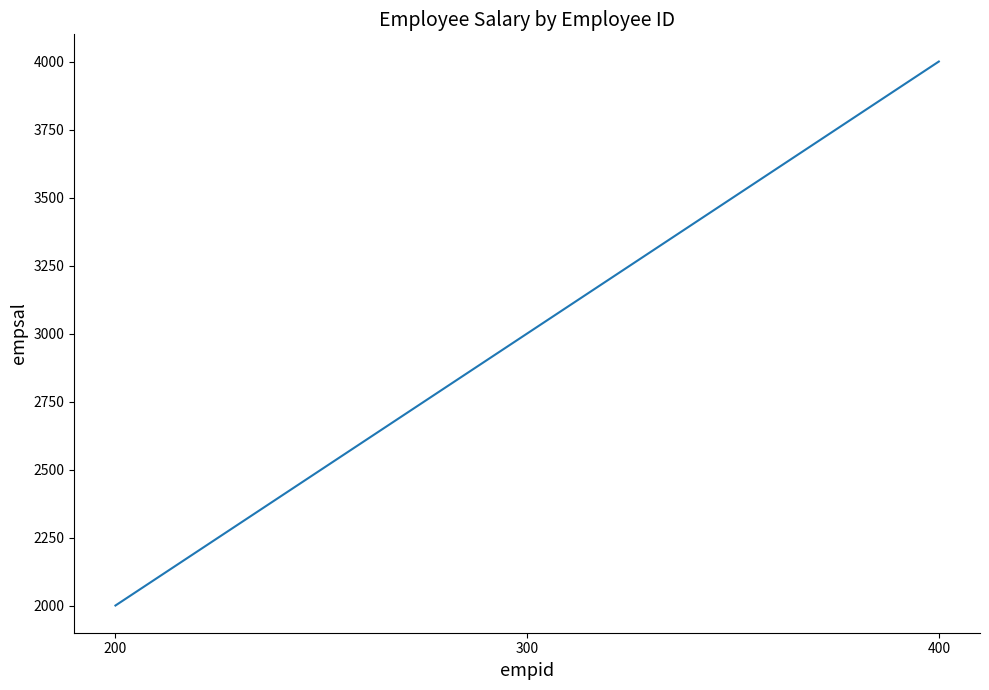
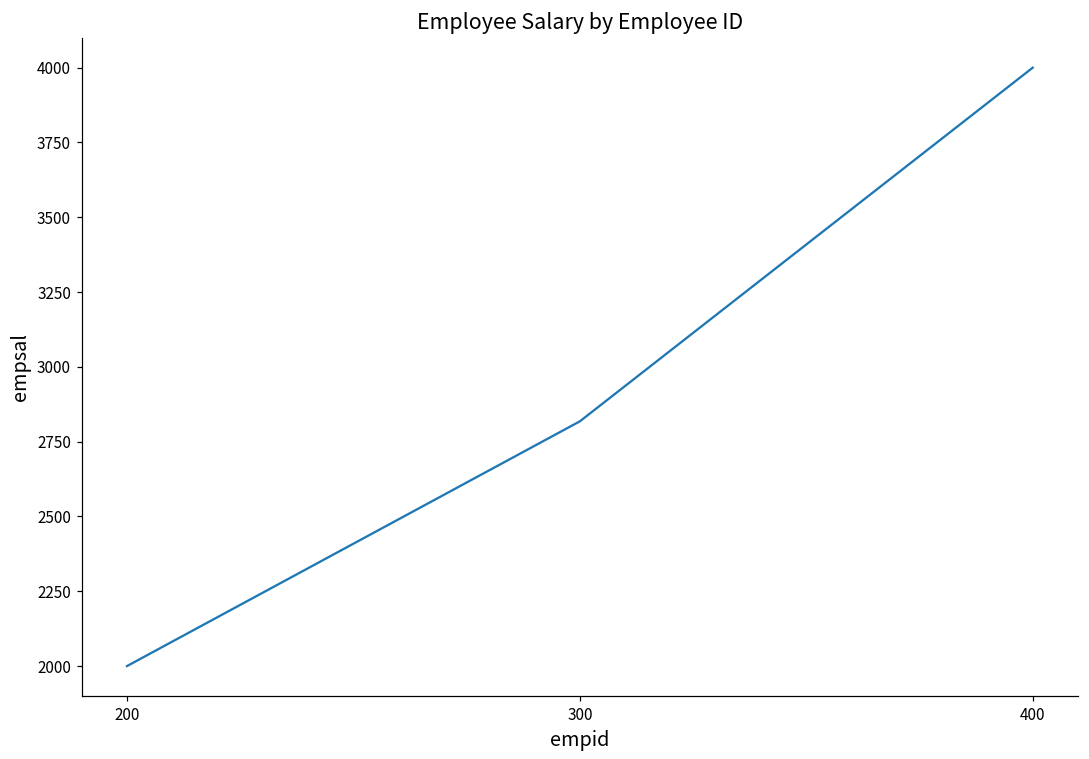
  {
    "200": 2000,
-   "300": 3000,
+   "300": 2820,
    "400": 4000
  }
